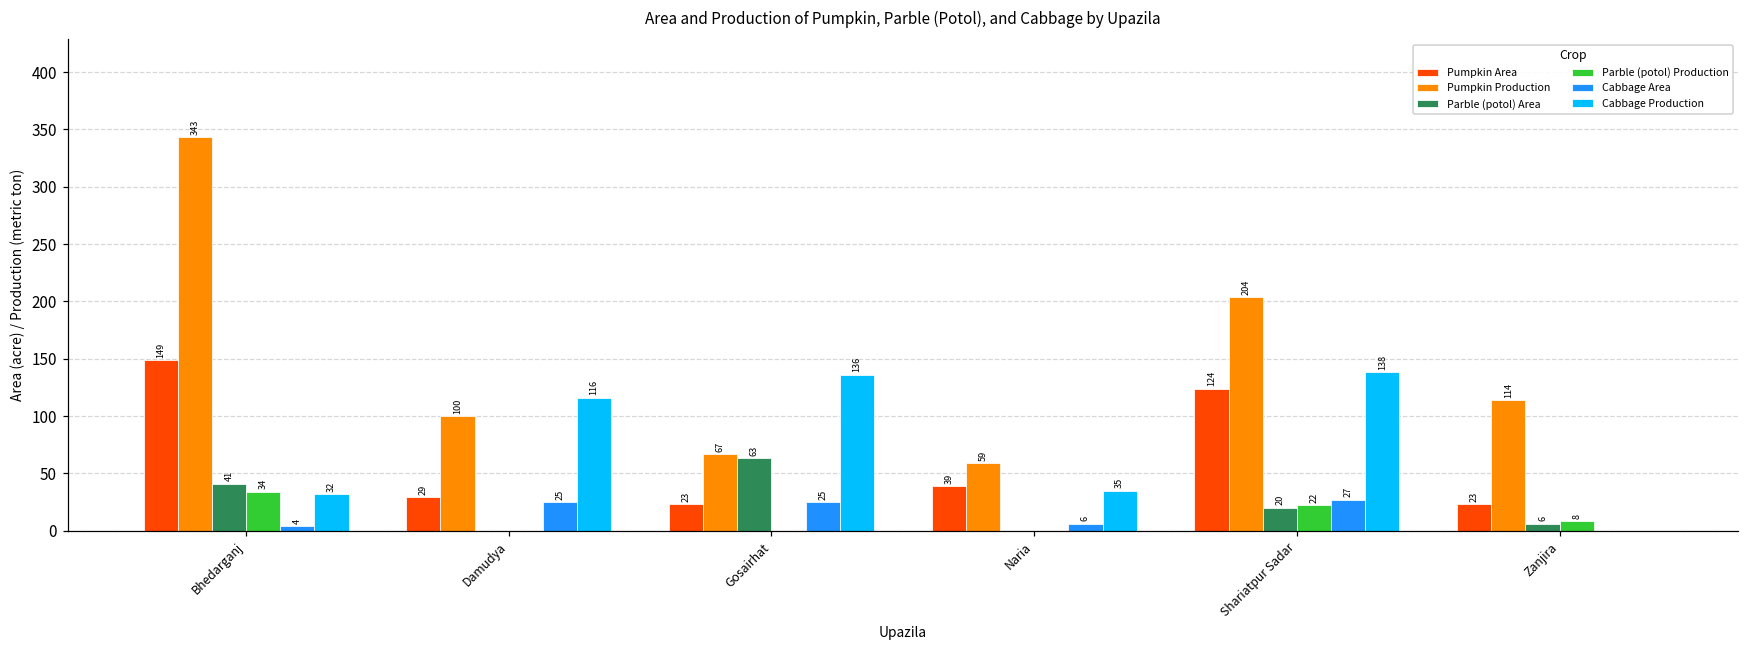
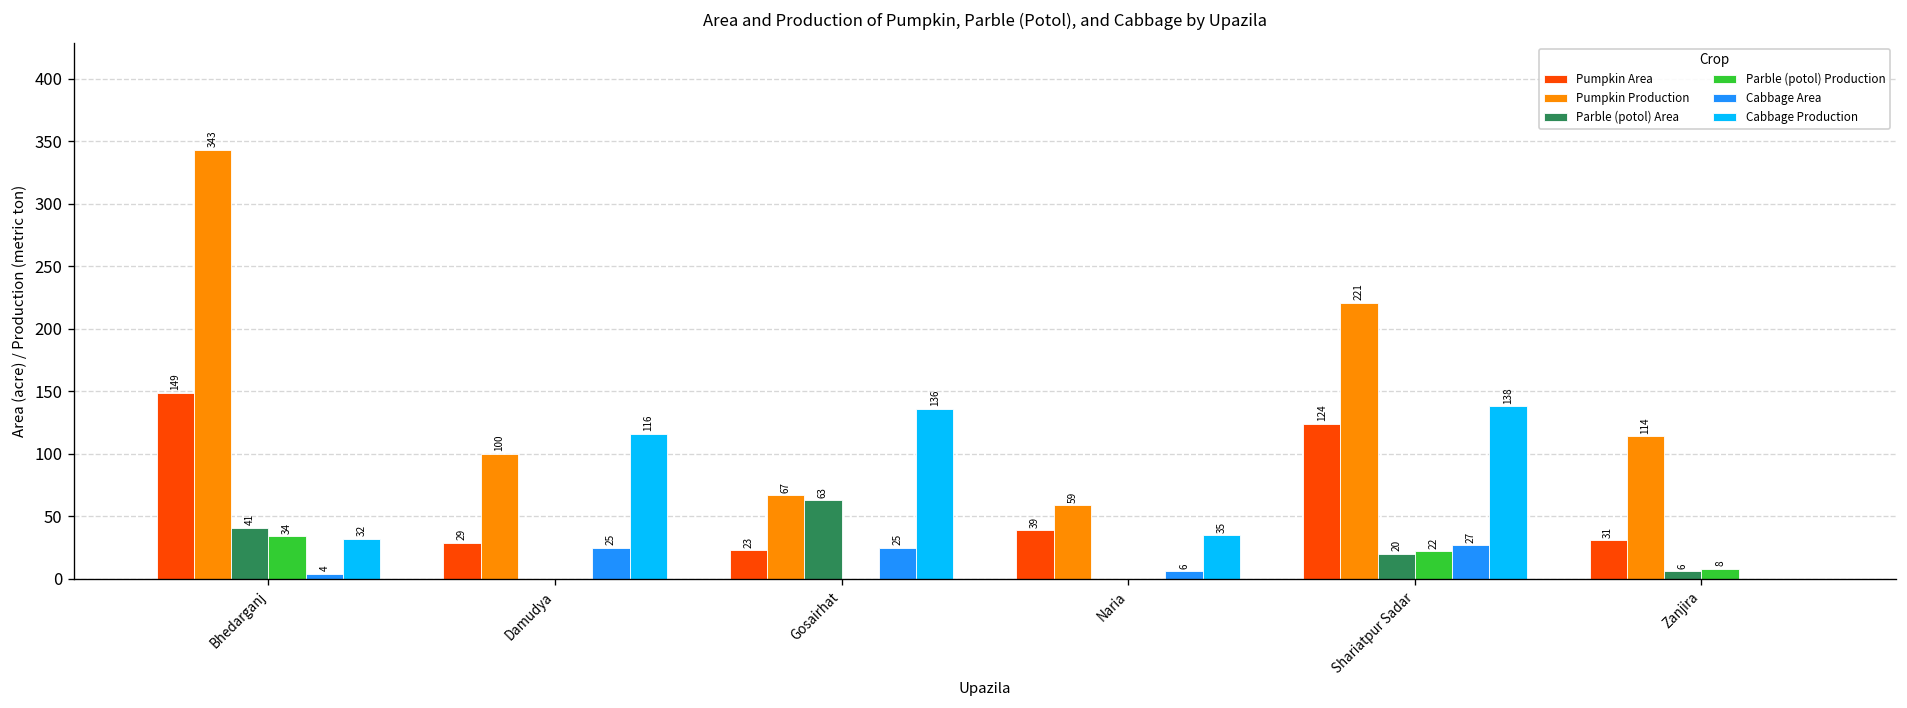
  {
    "Pumpkin Area": {
      "Bhedarganj": 149,
      "Damudya": 29,
      "Gosairhat": 23,
      "Naria": 39,
      "Shariatpur Sadar": 124,
-     "Zanjira": 23
+     "Zanjira": 31
    },
    "Pumpkin Production": {
      "Bhedarganj": 343,
      "Damudya": 100,
      "Gosairhat": 67,
      "Naria": 59,
-     "Shariatpur Sadar": 204,
+     "Shariatpur Sadar": 221,
      "Zanjira": 114
    },
    "Parble (potol) Area": {
      "Bhedarganj": 41,
      "Gosairhat": 63,
      "Shariatpur Sadar": 20,
      "Zanjira": 6
    },
    "Parble (potol) Production": {
      "Bhedarganj": 34,
      "Shariatpur Sadar": 22,
      "Zanjira": 8
    }
  }
